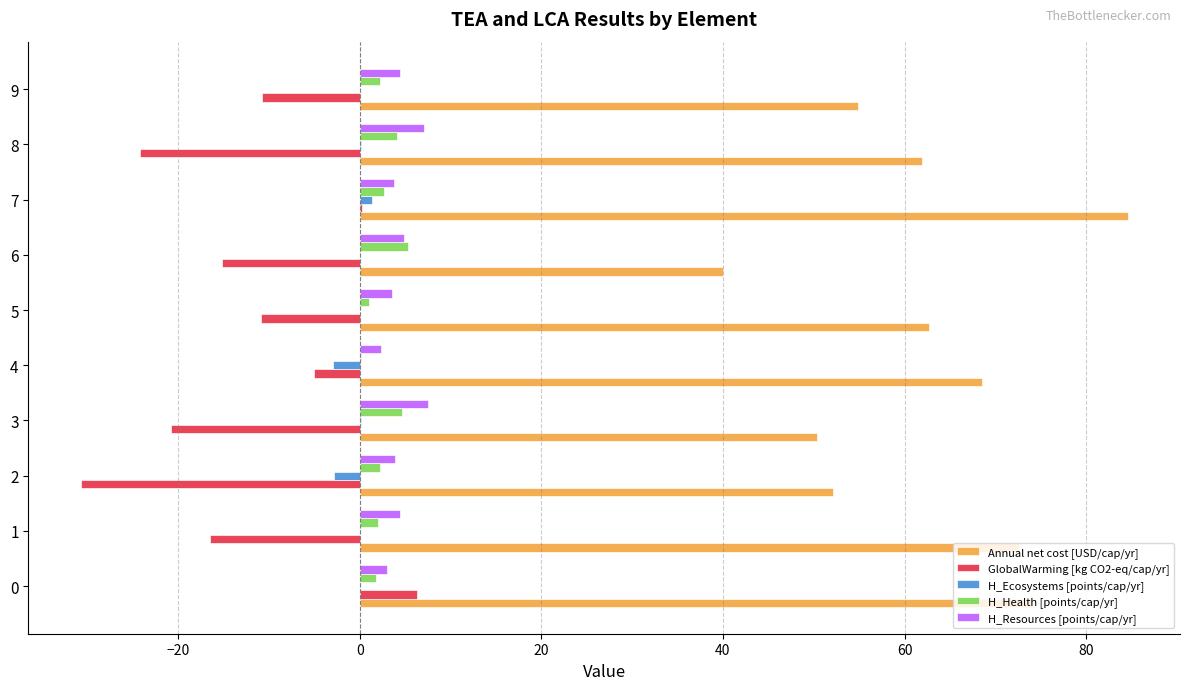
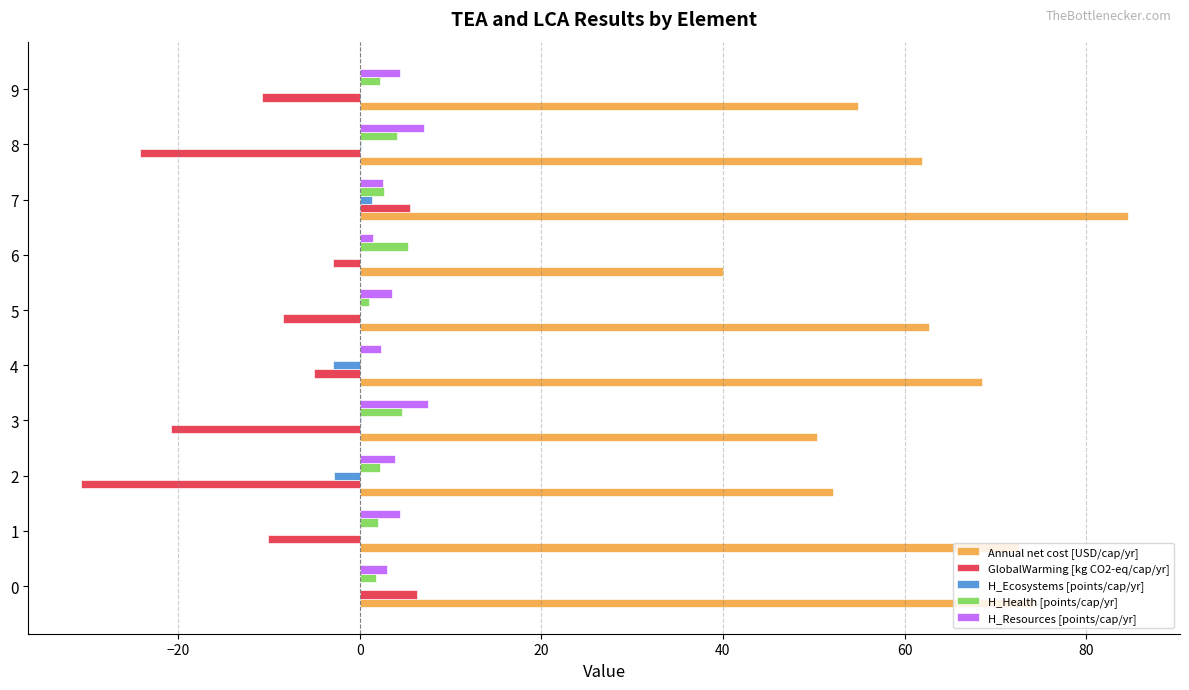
  {
    "Annual net cost [USD/cap/yr]": {
      "9": 55,
      "8": 62,
      "7": 85,
      "6": 40,
      "5": 63,
      "4": 69,
      "3": 50,
      "2": 52
    },
    "GlobalWarming [kg CO2-eq/cap/yr]": {
      "9": -11,
      "8": -24,
-     "7": 0,
-     "6": -15,
-     "5": -11,
+     "7": 6,
+     "6": -3,
+     "5": -8,
      "4": -5,
      "3": -21,
      "2": -31,
-     "1": -16,
+     "1": -10,
      "0": 6
    },
    "H_Ecosystems [points/cap/yr]": {
      "7": 1,
      "4": -3,
      "2": -3
    },
    "H_Health [points/cap/yr]": {
      "9": 2,
      "8": 4,
      "7": 3,
      "6": 5,
      "5": 1,
      "3": 5,
      "2": 2,
      "1": 2,
      "0": 2
    },
    "H_Resources [points/cap/yr]": {
      "9": 4,
      "8": 7,
-     "7": 4,
-     "6": 5,
+     "7": 3,
+     "6": 1,
      "5": 4,
      "4": 2,
      "3": 7,
      "2": 4,
      "1": 4,
      "0": 3
    }
  }
